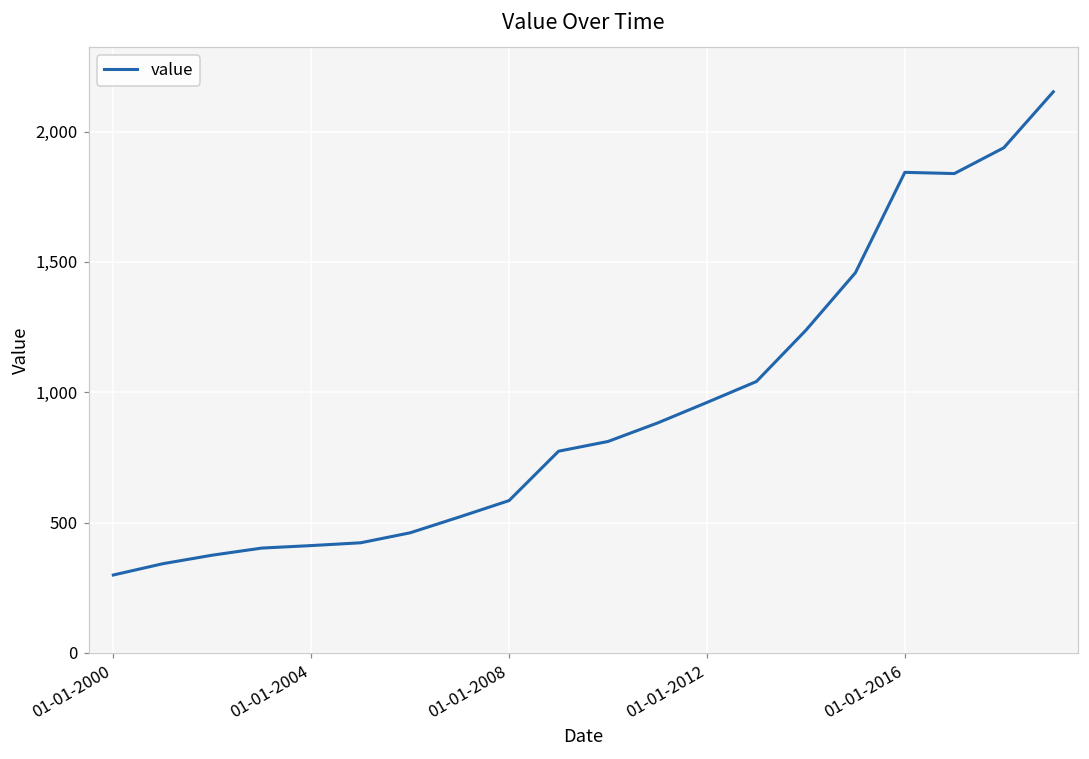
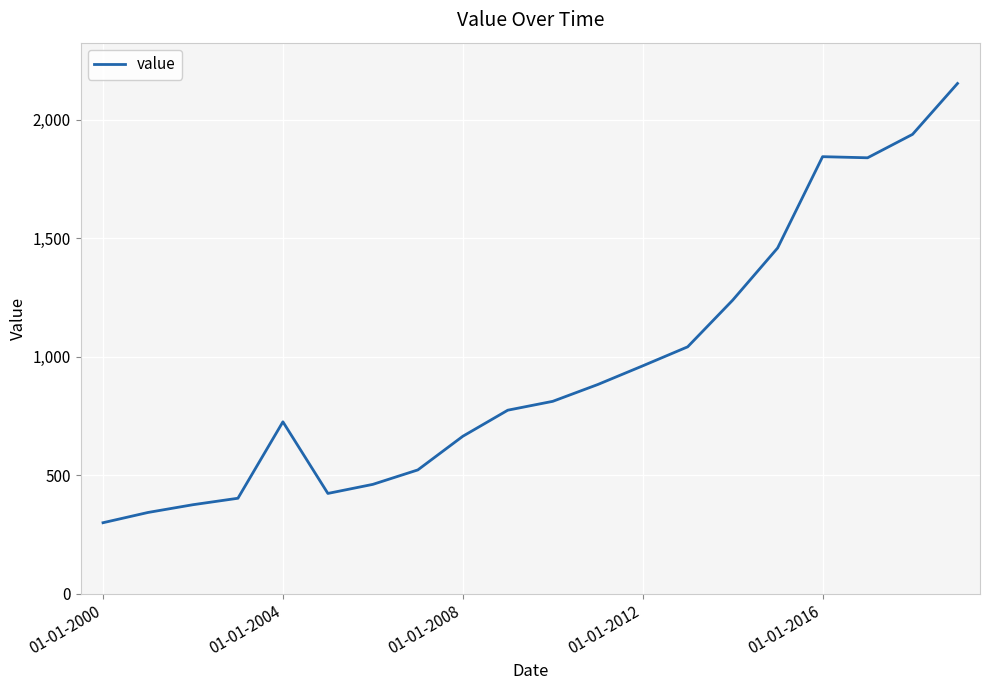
  {
    "01-01-2000": "300",
-   "01-01-2004": "410",
-   "01-01-2008": "580",
+   "01-01-2004": "720",
+   "01-01-2008": "660",
    "01-01-2012": "960",
    "01-01-2016": "1,840"
  }
